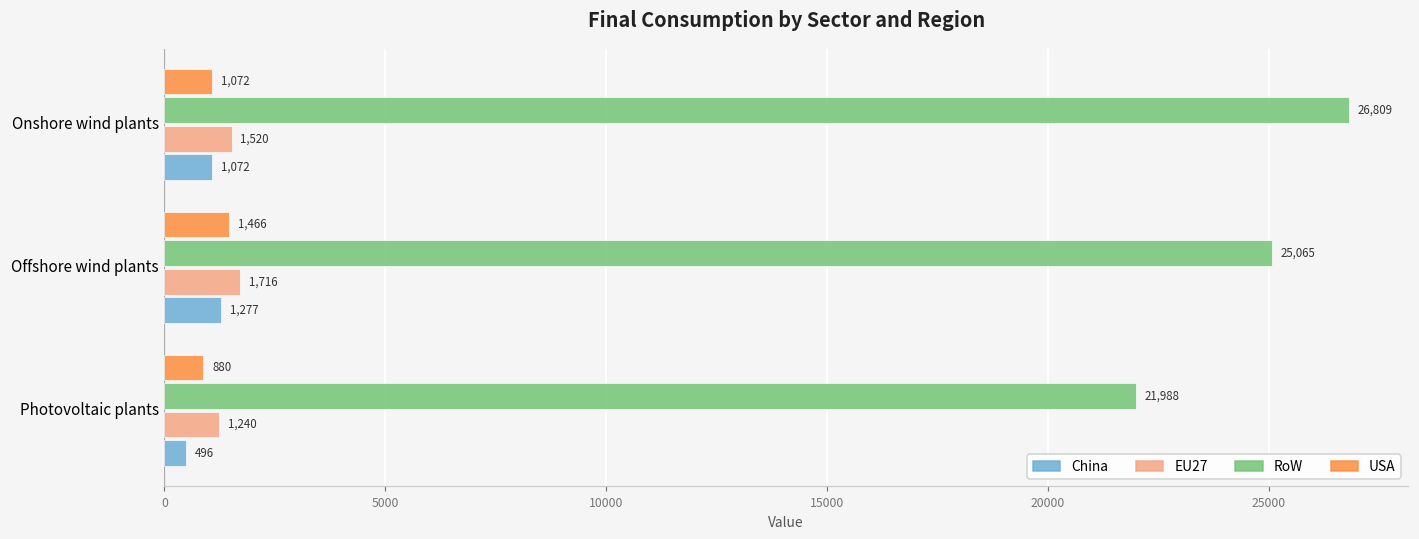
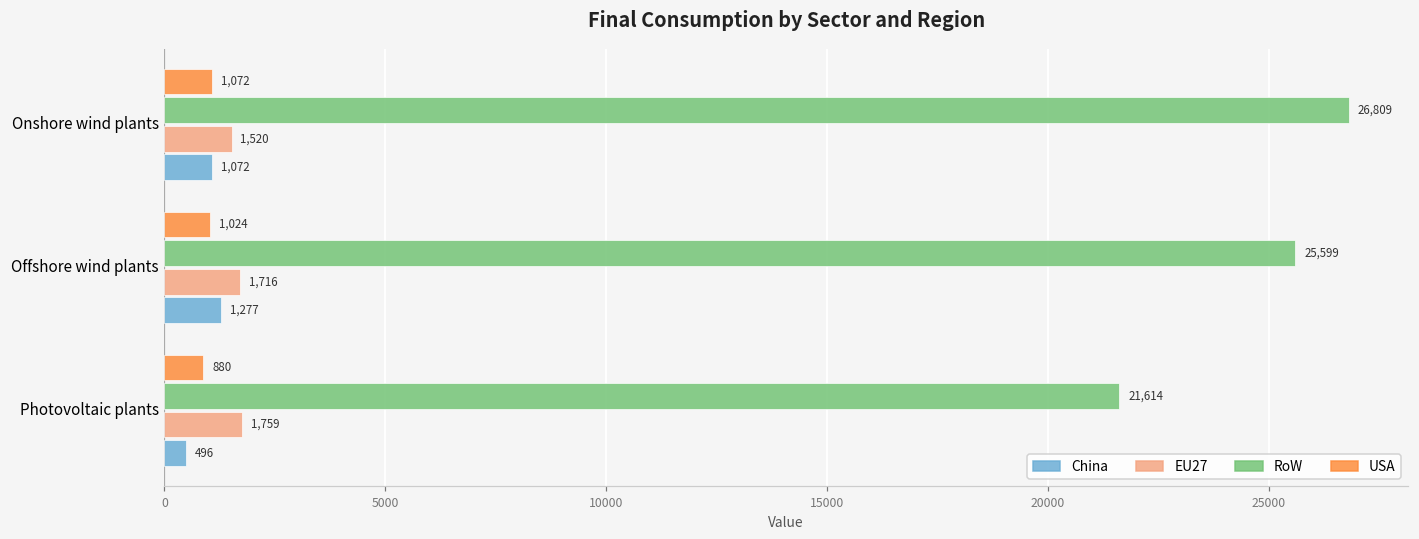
  {
    "China": {
      "Onshore wind plants": "1,072",
      "Offshore wind plants": "1,277",
      "Photovoltaic plants": "496"
    },
    "EU27": {
      "Onshore wind plants": "1,520",
      "Offshore wind plants": "1,716",
-     "Photovoltaic plants": "1,240"
+     "Photovoltaic plants": "1,759"
    },
    "RoW": {
      "Onshore wind plants": "26,809",
-     "Offshore wind plants": "25,065",
-     "Photovoltaic plants": "21,988"
+     "Offshore wind plants": "25,599",
+     "Photovoltaic plants": "21,614"
    },
    "USA": {
      "Onshore wind plants": "1,072",
-     "Offshore wind plants": "1,466",
+     "Offshore wind plants": "1,024",
      "Photovoltaic plants": "880"
    }
  }
